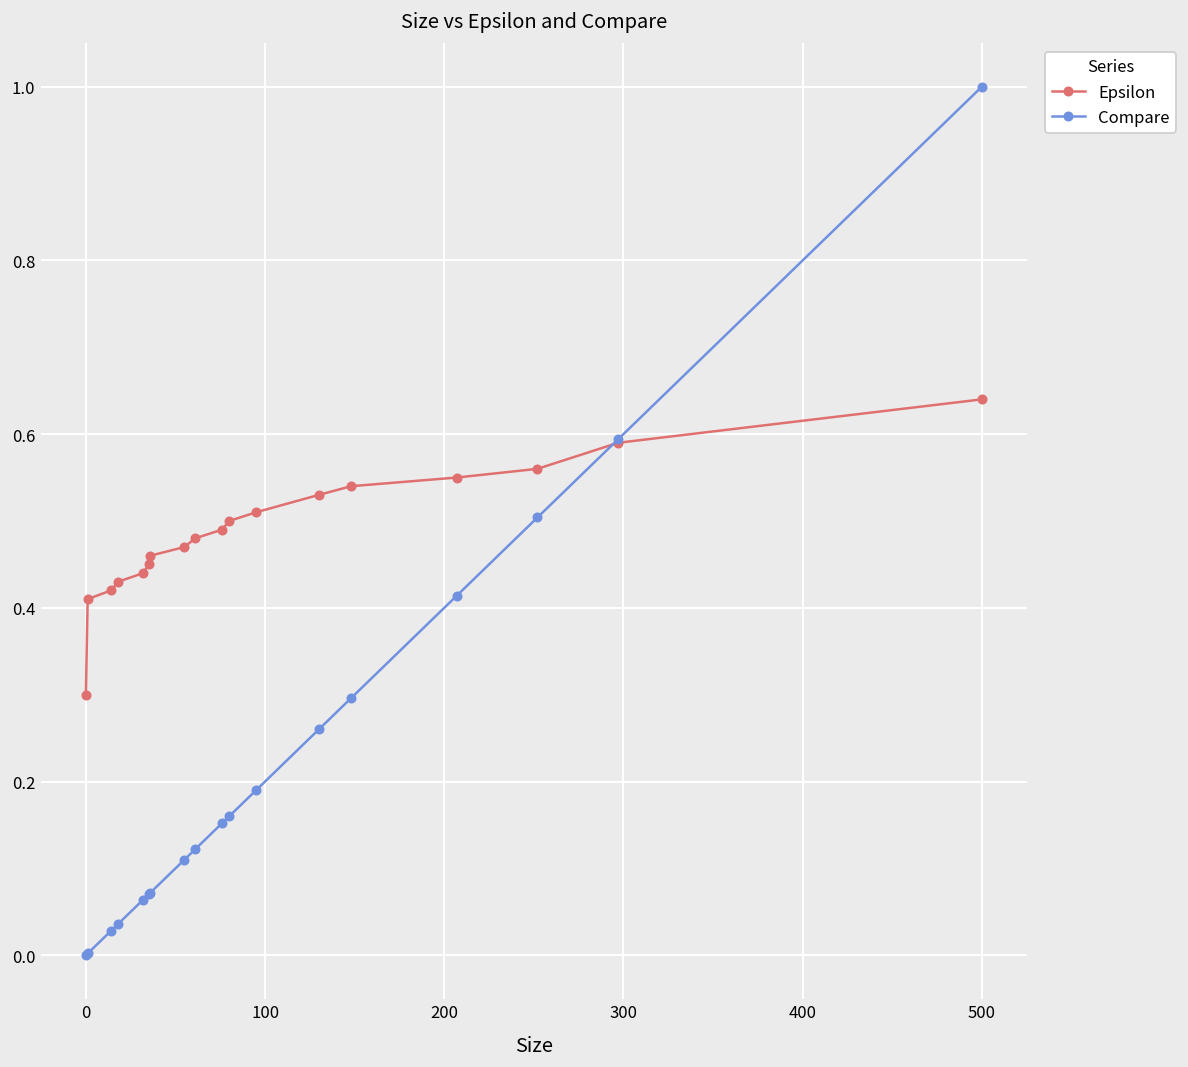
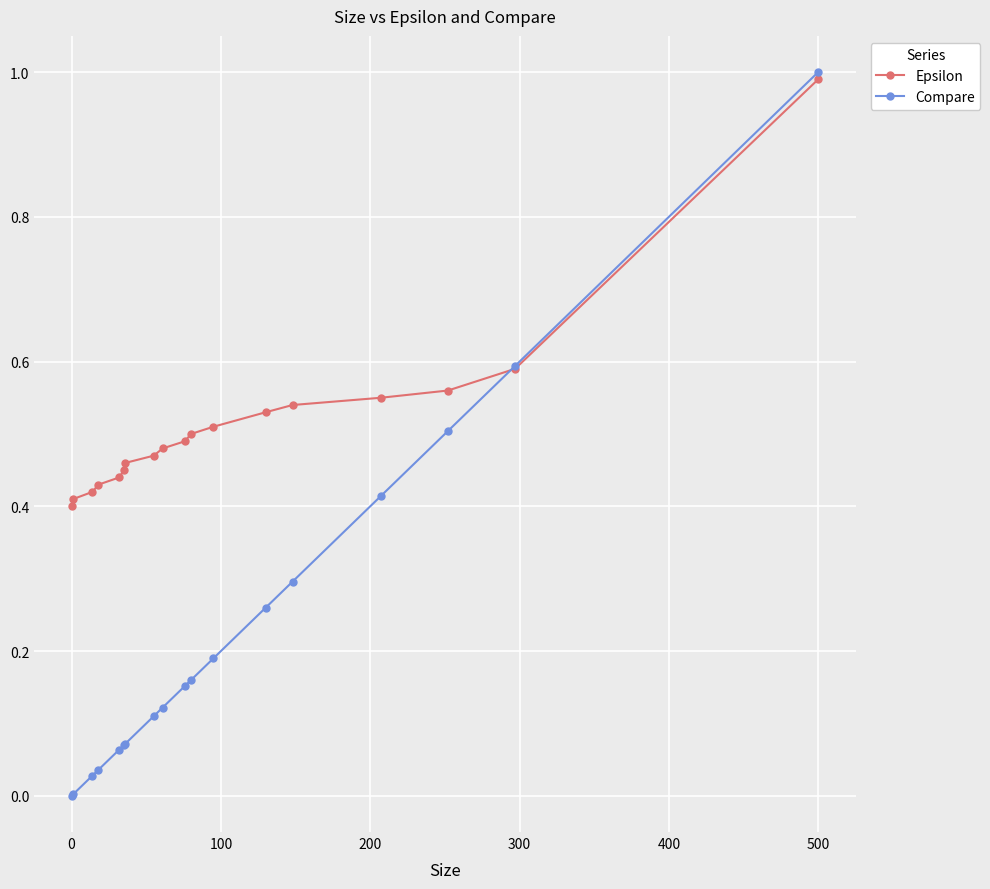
  {
    "Epsilon": {
-     "0": 0.3,
-     "500": 0.64
+     "0": 0.4,
+     "500": 0.99
    },
    "Compare": {
      "0": 0.00,
      "500": 1.00
    }
  }
